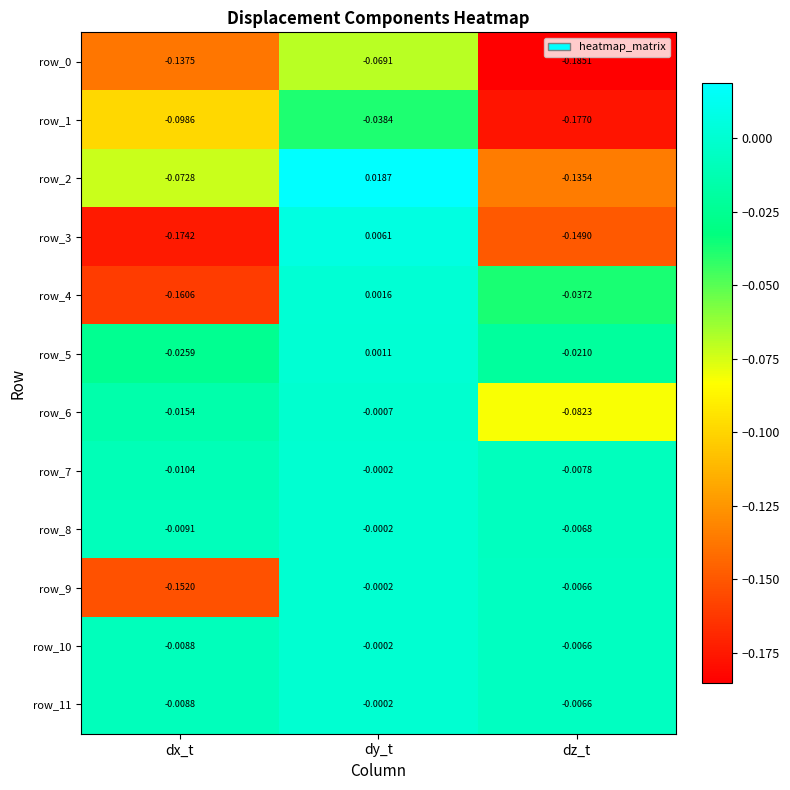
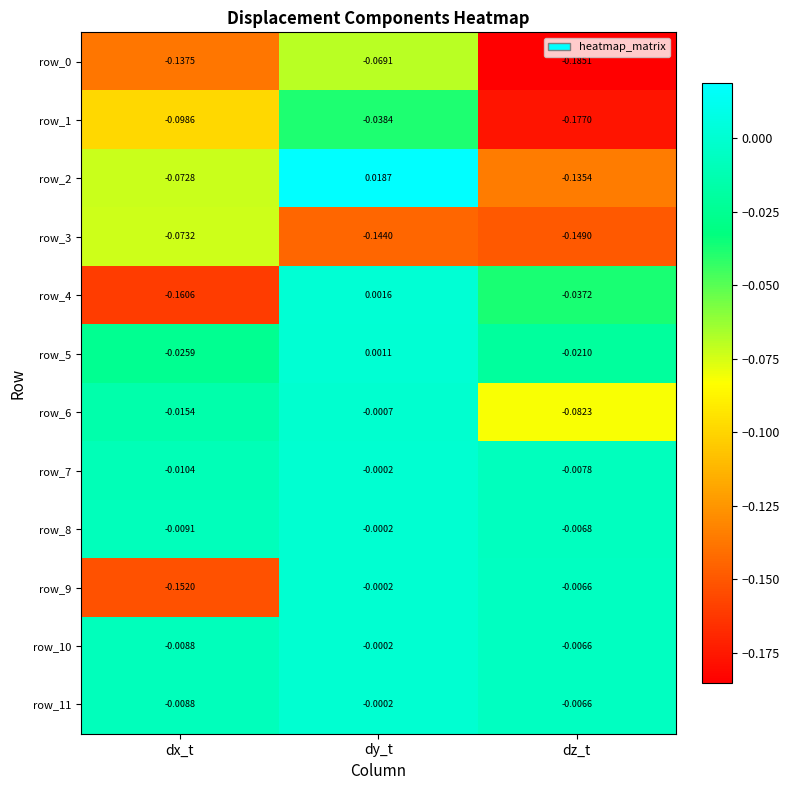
  {
    "row_0": {
      "dx_t": -0.1375,
      "dy_t": -0.0691,
      "dz_t": -0.1851
    },
    "row_1": {
      "dx_t": -0.0986,
      "dy_t": -0.0384,
      "dz_t": -0.1770
    },
    "row_2": {
      "dx_t": -0.0728,
      "dy_t": 0.0187,
      "dz_t": -0.1354
    },
    "row_3": {
-     "dx_t": -0.1742,
-     "dy_t": 0.0061,
+     "dx_t": -0.0732,
+     "dy_t": -0.1440,
      "dz_t": -0.1490
    },
    "row_4": {
      "dx_t": -0.1606,
      "dy_t": 0.0016,
      "dz_t": -0.0372
    },
    "row_5": {
      "dx_t": -0.0259,
      "dy_t": 0.0011,
      "dz_t": -0.0210
    },
    "row_6": {
      "dx_t": -0.0154,
      "dy_t": -0.0007,
      "dz_t": -0.0823
    },
    "row_7": {
      "dx_t": -0.0104,
      "dy_t": -0.0002,
      "dz_t": -0.0078
    },
    "row_8": {
      "dx_t": -0.0091,
      "dy_t": -0.0002,
      "dz_t": -0.0068
    },
    "row_9": {
      "dx_t": -0.1520,
      "dy_t": -0.0002,
      "dz_t": -0.0066
    },
    "row_10": {
      "dx_t": -0.0088,
      "dy_t": -0.0002,
      "dz_t": -0.0066
    },
    "row_11": {
      "dx_t": -0.0088,
      "dy_t": -0.0002,
      "dz_t": -0.0066
    }
  }
